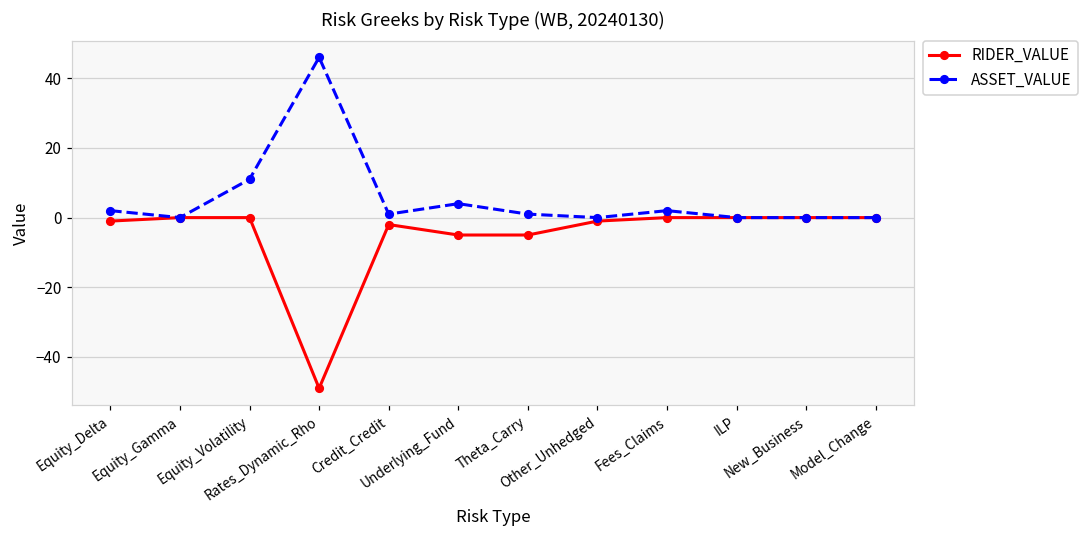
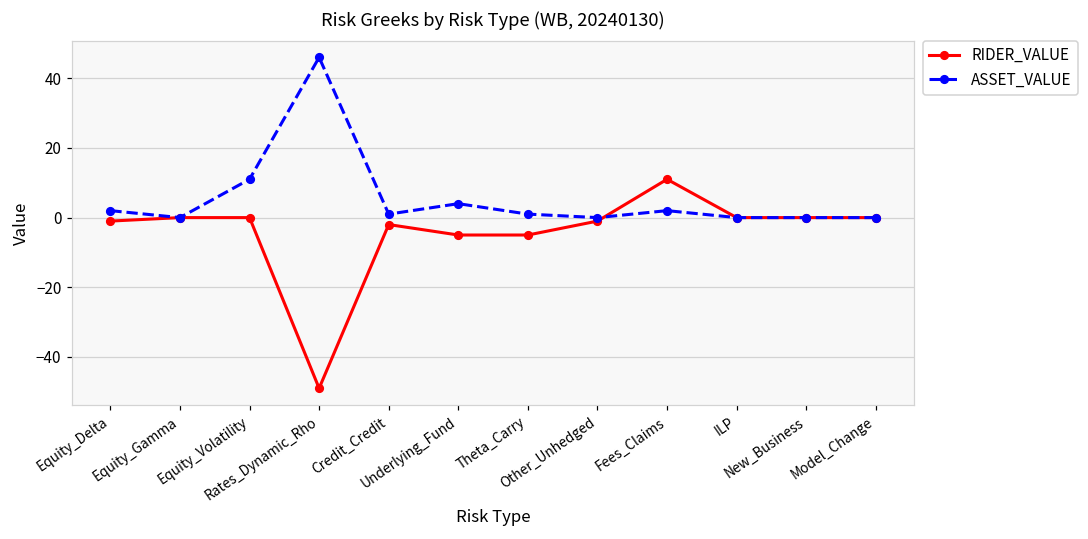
  {
    "RIDER_VALUE": {
      "Equity_Delta": -1,
      "Equity_Volatility": 0,
      "Rates_Dynamic_Rho": -49,
      "Credit_Credit": -2,
      "Underlying_Fund": -5,
      "Theta_Carry": -5,
      "Other_Unhedged": -1,
-     "Fees_Claims": 0
+     "Fees_Claims": 11
    },
    "ASSET_VALUE": {
      "Equity_Delta": 2,
      "Equity_Volatility": 11,
      "Rates_Dynamic_Rho": 46,
      "Credit_Credit": 1,
      "Underlying_Fund": 4,
      "Theta_Carry": 1,
      "Other_Unhedged": 0,
      "Fees_Claims": 2
    }
  }
